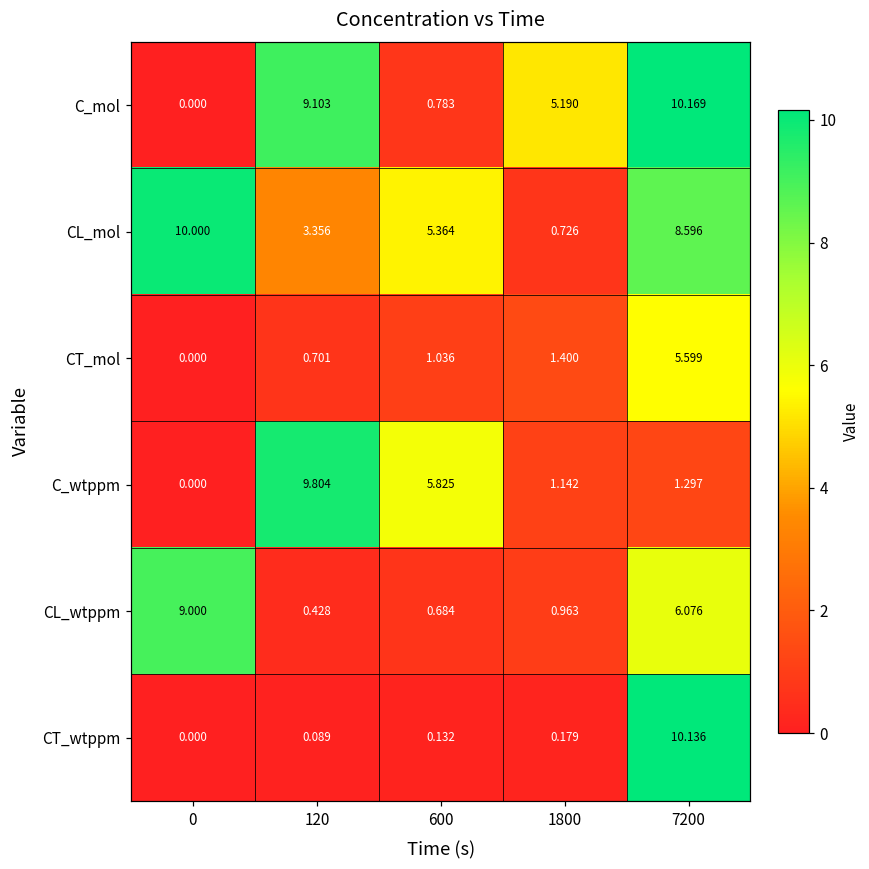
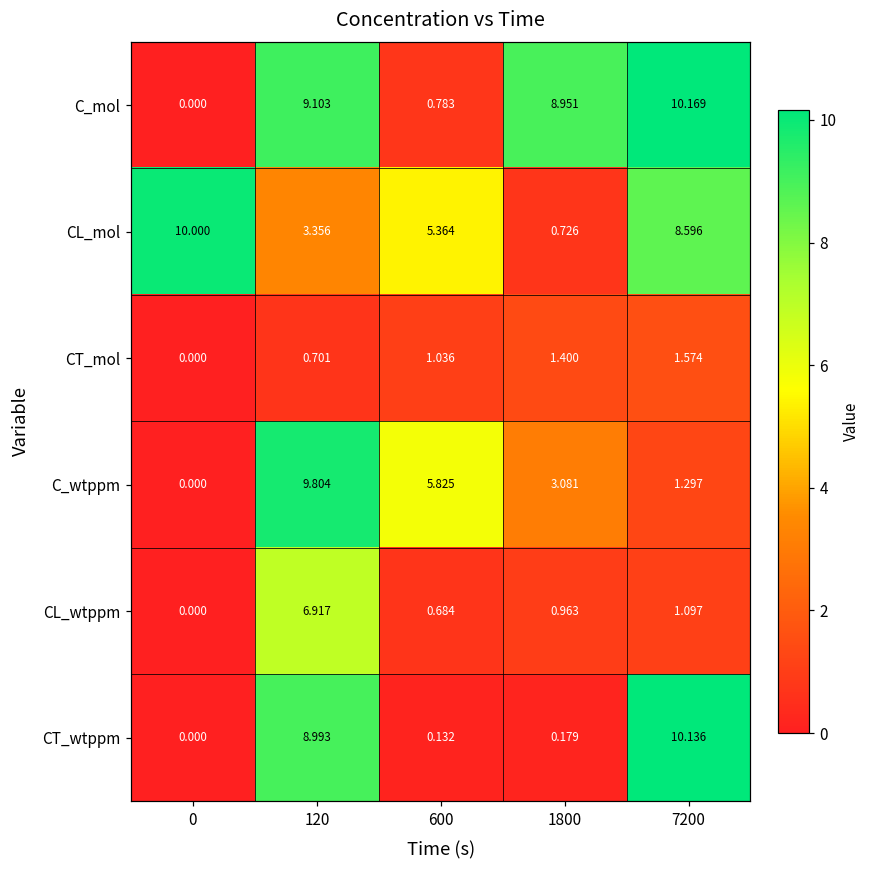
  {
    "C_mol": {
      "0": 0.000,
      "120": 9.103,
      "600": 0.783,
-     "1800": 5.190,
+     "1800": 8.951,
      "7200": 10.169
    },
    "CL_mol": {
      "0": 10.000,
      "120": 3.356,
      "600": 5.364,
      "1800": 0.726,
      "7200": 8.596
    },
    "CT_mol": {
      "0": 0.000,
      "120": 0.701,
      "600": 1.036,
      "1800": 1.400,
-     "7200": 5.599
+     "7200": 1.574
    },
    "C_wtppm": {
      "0": 0.000,
      "120": 9.804,
      "600": 5.825,
-     "1800": 1.142,
+     "1800": 3.081,
      "7200": 1.297
    },
    "CL_wtppm": {
-     "0": 9.000,
-     "120": 0.428,
+     "0": 0.000,
+     "120": 6.917,
      "600": 0.684,
      "1800": 0.963,
-     "7200": 6.076
+     "7200": 1.097
    },
    "CT_wtppm": {
      "0": 0.000,
-     "120": 0.089,
+     "120": 8.993,
      "600": 0.132,
      "1800": 0.179,
      "7200": 10.136
    }
  }
